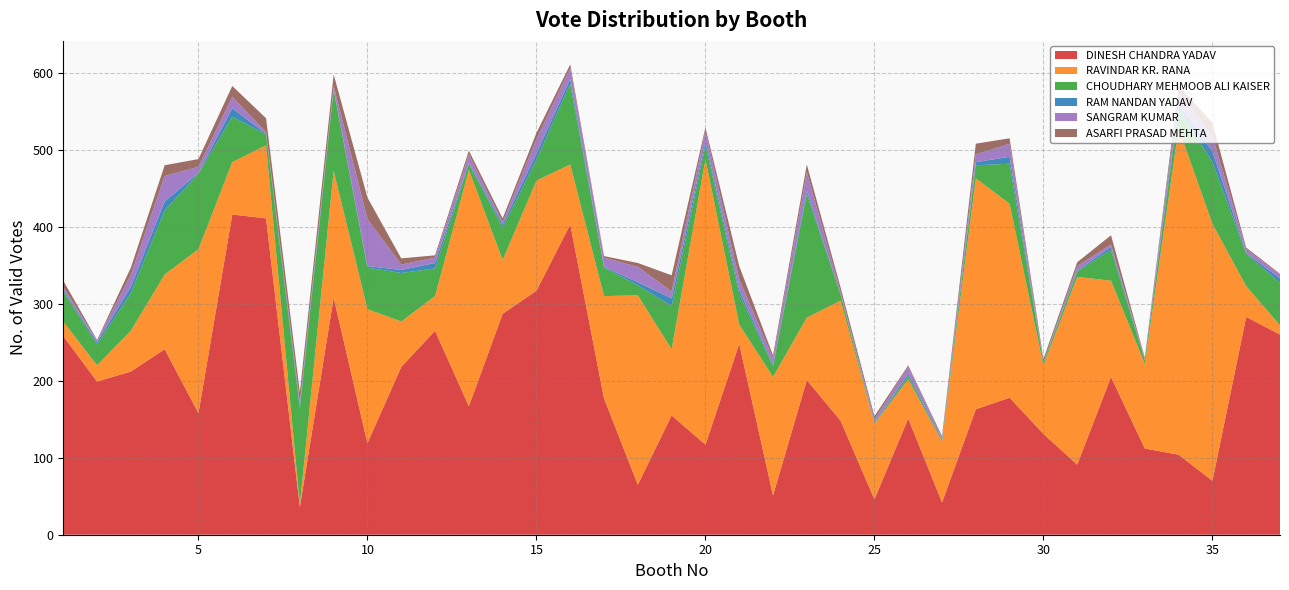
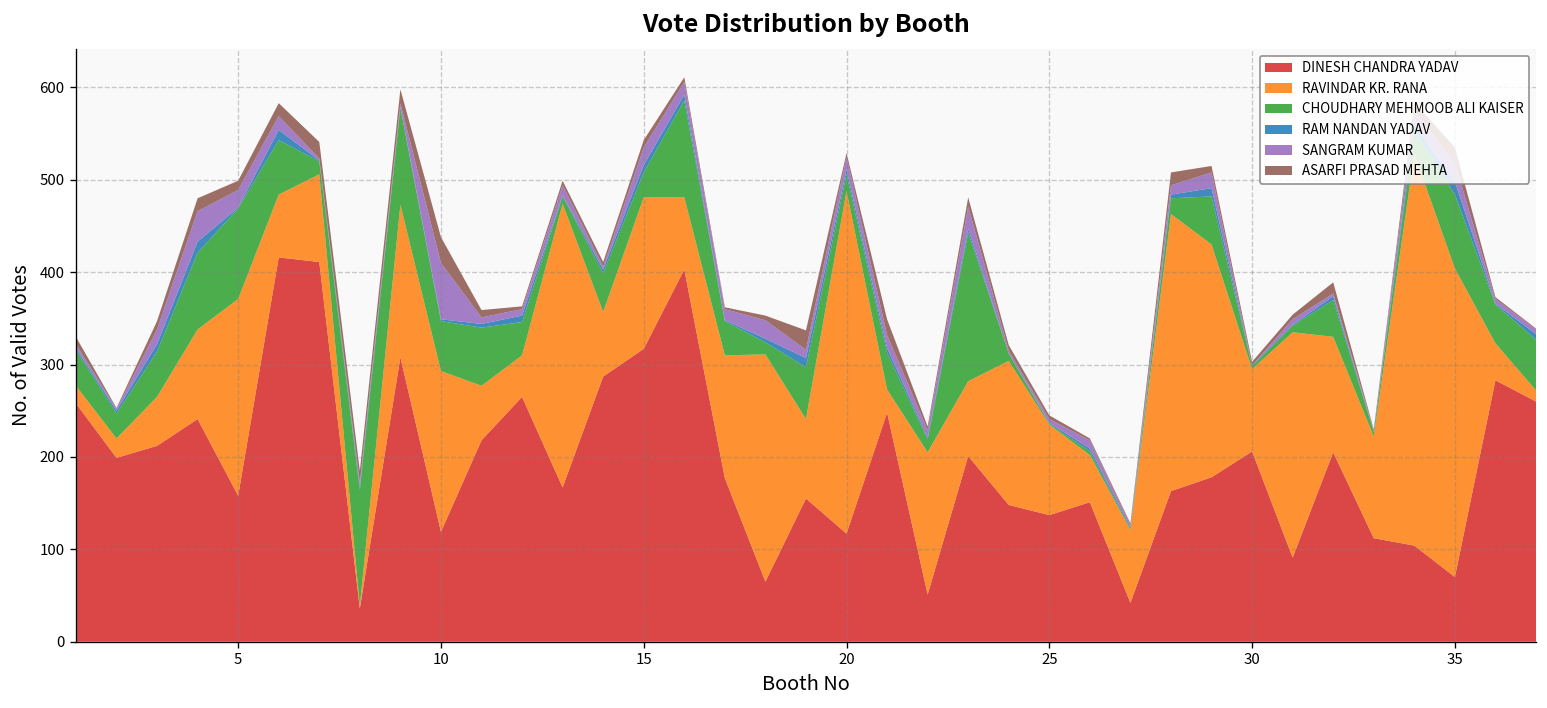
  {
    "DINESH CHANDRA YADAV": {
      "5": 160,
      "10": 120,
      "15": 320,
      "20": 120,
-     "25": 50,
-     "30": 130,
+     "25": 140,
+     "30": 210,
      "35": 70
    },
    "RAVINDAR KR. RANA": {
      "5": 210,
      "10": 170,
-     "15": 140,
+     "15": 160,
      "20": 370,
      "35": 330
    },
    "CHOUDHARY MEHMOOB ALI KAISER": {
      "15": 30,
      "20": 20,
      "35": 80
    },
    "RAM NANDAN YADAV": {
      "15": 10,
      "20": 10,
      "35": 10
    },
    "SANGRAM KUMAR": {
-     "5": 10,
+     "5": 20,
      "10": 60,
      "15": 20,
      "20": 10,
      "25": 0
    },
    "ASARFI PRASAD MEHTA": {
      "5": 10,
      "10": 30,
      "15": 10,
      "20": 0,
      "25": 0,
      "30": 0
    }
  }
